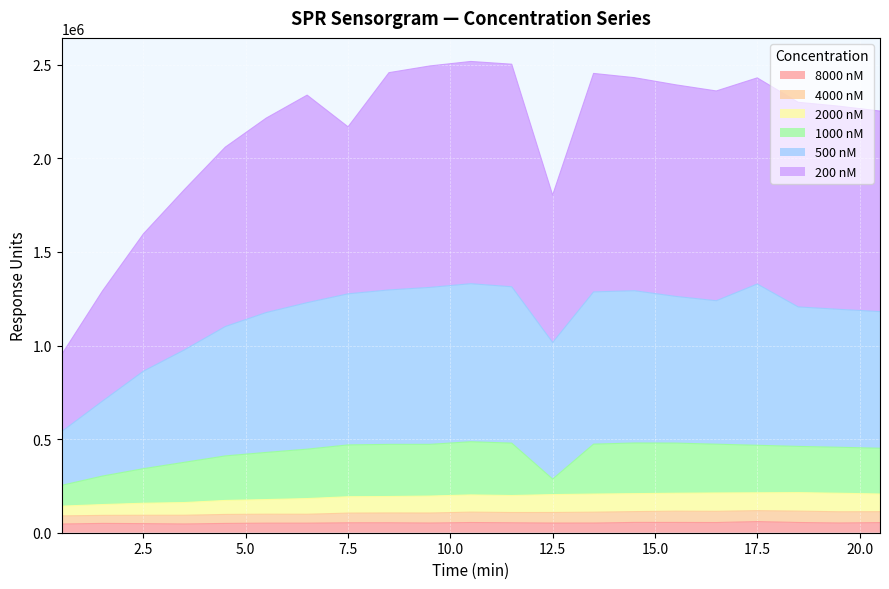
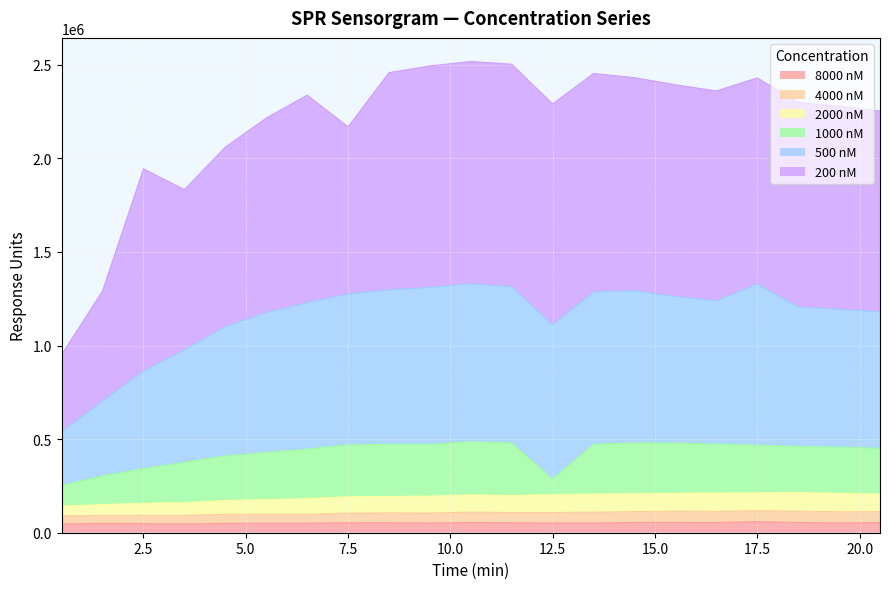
  {
    "1000 nM": {
      "2.5": 180000,
      "7.5": 280000,
      "12.5": 80000,
      "17.5": 250000
    },
    "500 nM": {
      "2.5": 520000,
      "7.5": 810000,
-     "12.5": 730000,
+     "12.5": 820000,
      "17.5": 860000
    },
    "200 nM": {
-     "2.5": 730000,
+     "2.5": 1080000,
      "7.5": 890000,
-     "12.5": 790000,
+     "12.5": 1180000,
      "17.5": 1100000
    }
  }
